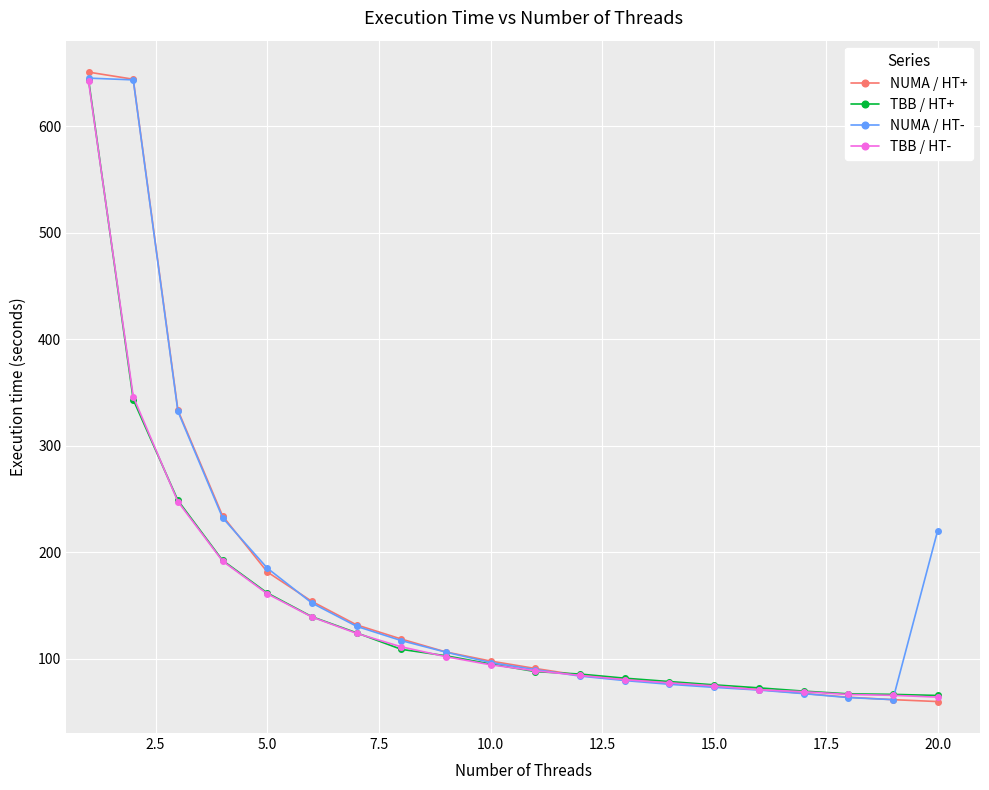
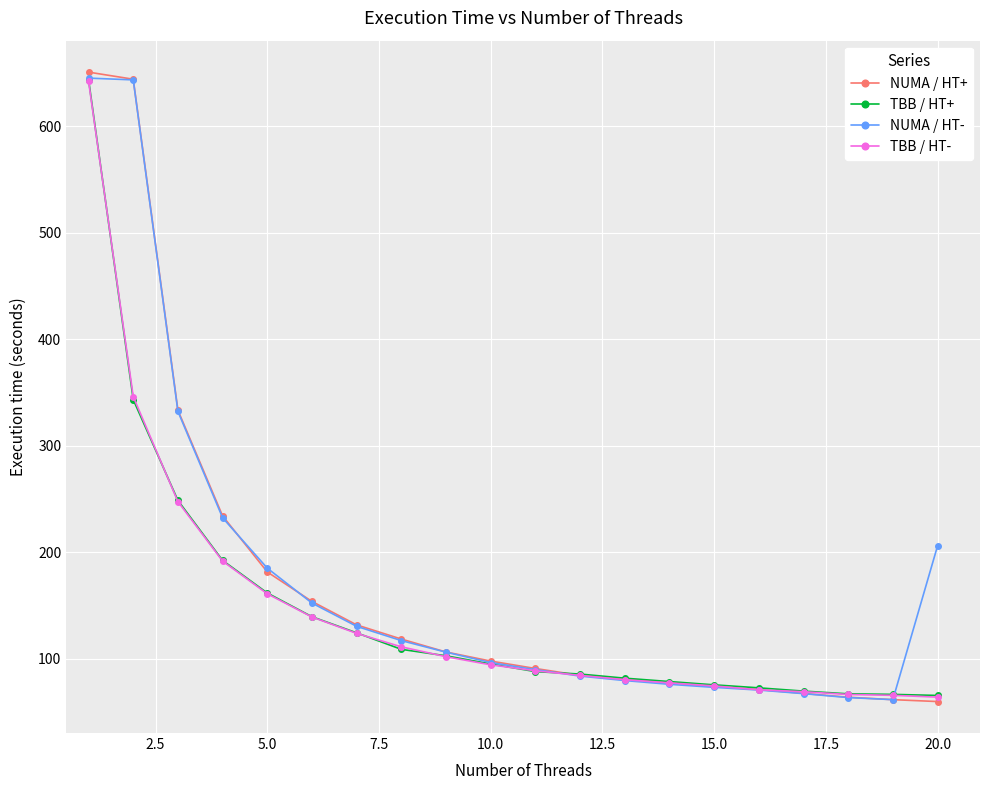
  {
    "NUMA / HT+": {
      "5.0": 181,
      "20.0": 60
    },
    "NUMA / HT-": {
      "5.0": 185,
-     "20.0": 220
+     "20.0": 206
    }
  }
